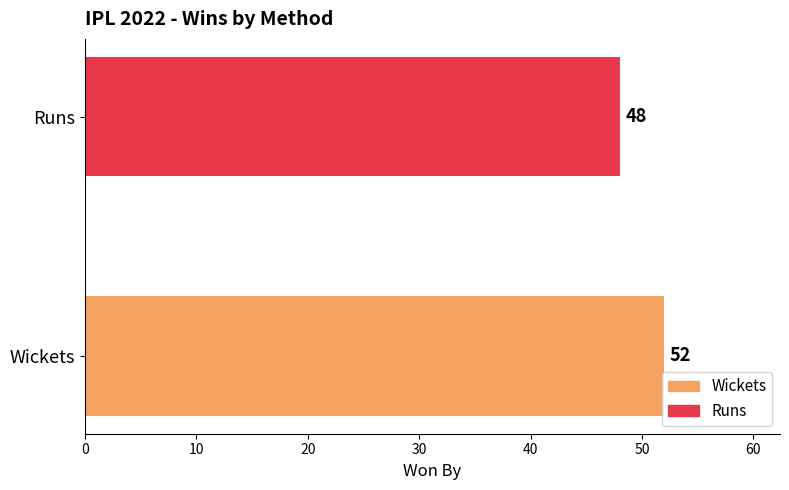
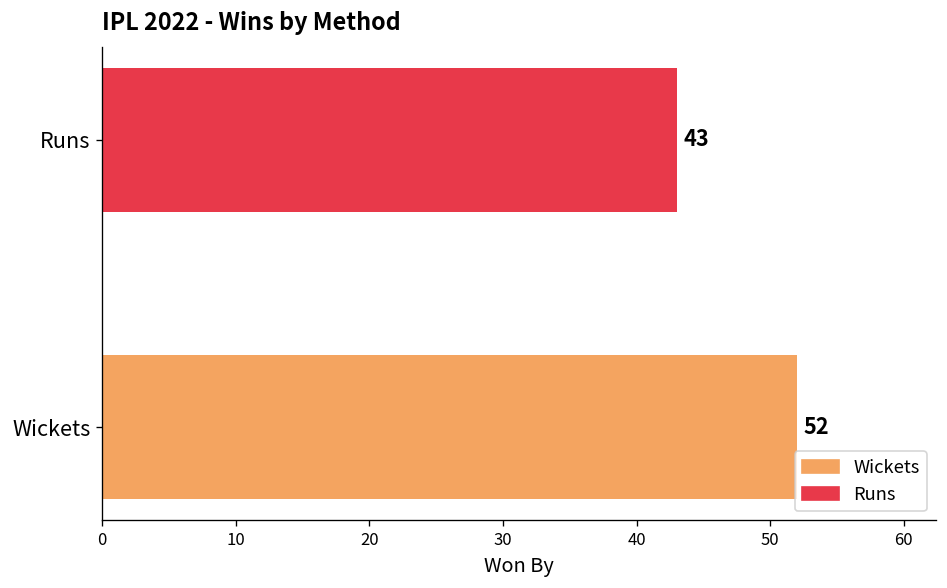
  {
-   "Runs": 48,
+   "Runs": 43,
    "Wickets": 52
  }
